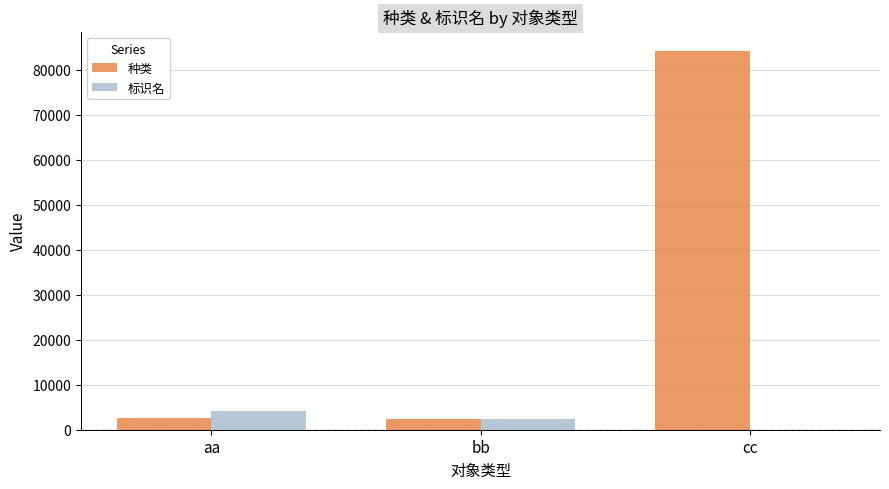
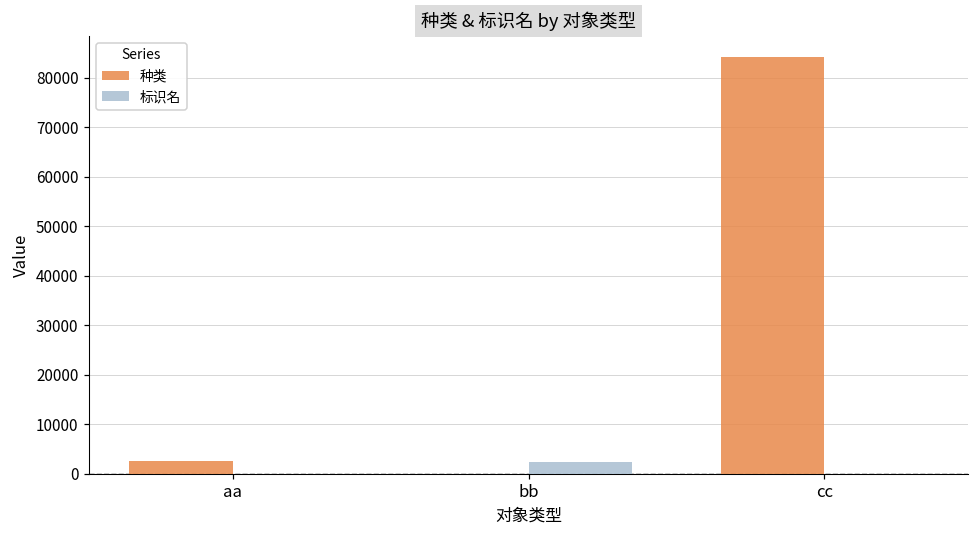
  {
    "种类": {
      "aa": 3000,
-     "bb": 2000,
+     "bb": 0,
      "cc": 84000
    },
    "标识名": {
-     "aa": 4000,
+     "aa": 0,
      "bb": 2000
    }
  }
